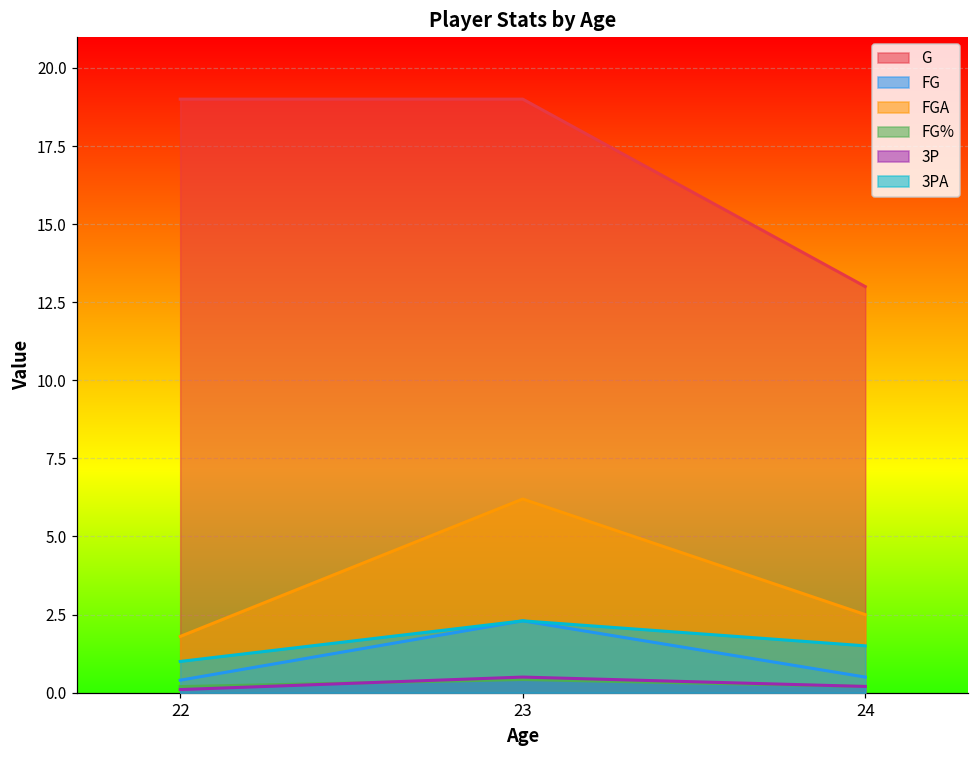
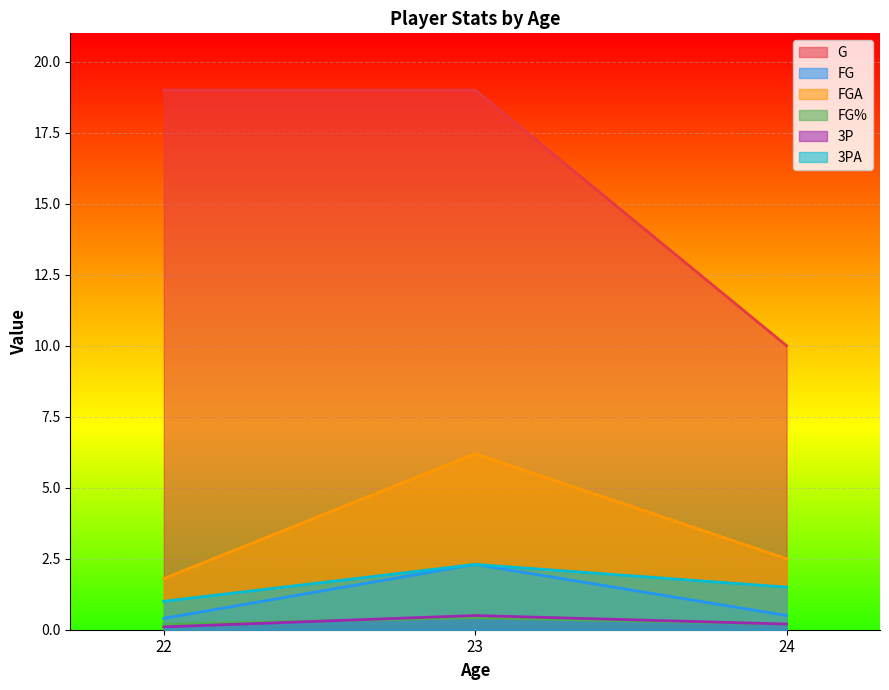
  {
    "G": {
      "22": 19,
      "23": 19,
-     "24": 13
+     "24": 10
    },
    "FGA": {
      "22": 1.8,
      "23": 6.2,
      "24": 2.5
    },
    "FG%": {
      "22": 0.2
    },
    "3P": {
      "22": 0.1
    }
  }
